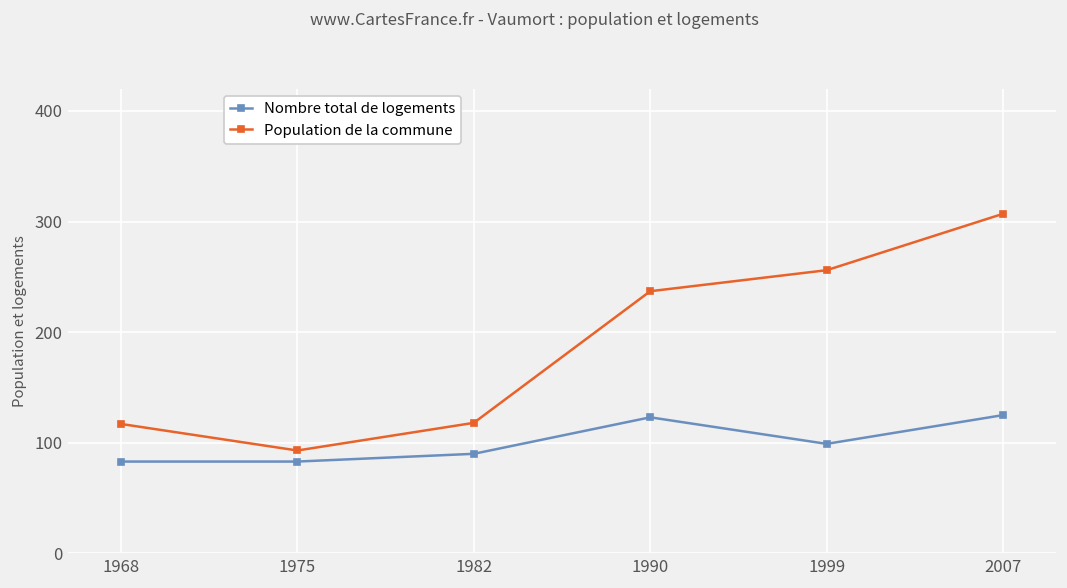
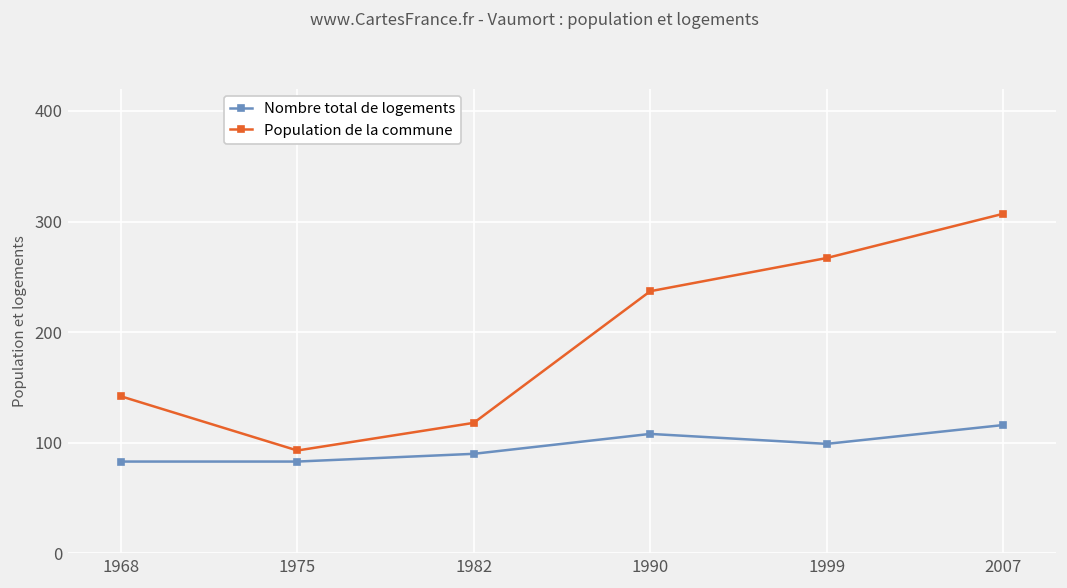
  {
    "Nombre total de logements": {
      "1968": 80,
      "1975": 80,
      "1982": 90,
-     "1990": 120,
+     "1990": 110,
      "1999": 100,
-     "2007": 130
+     "2007": 120
    },
    "Population de la commune": {
-     "1968": 120,
+     "1968": 140,
      "1975": 90,
      "1982": 120,
      "1990": 240,
-     "1999": 260,
+     "1999": 270,
      "2007": 310
    }
  }
